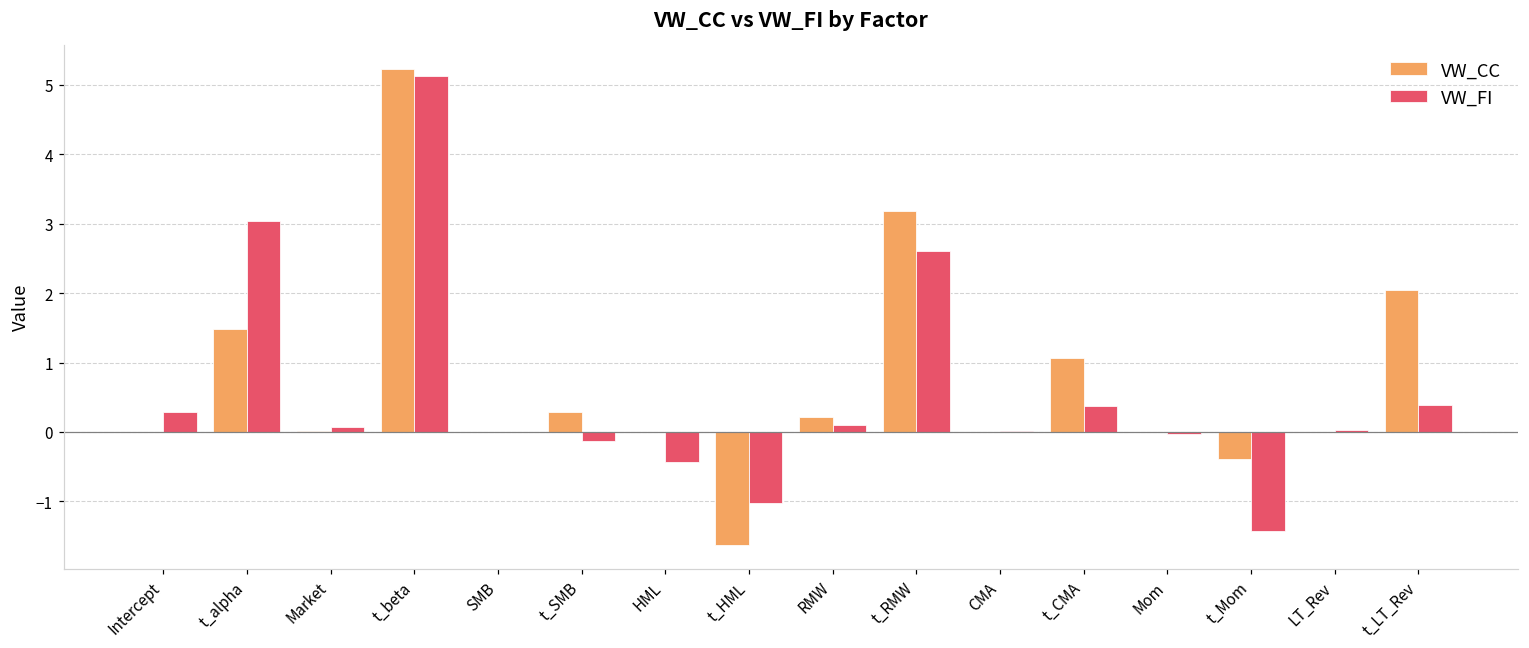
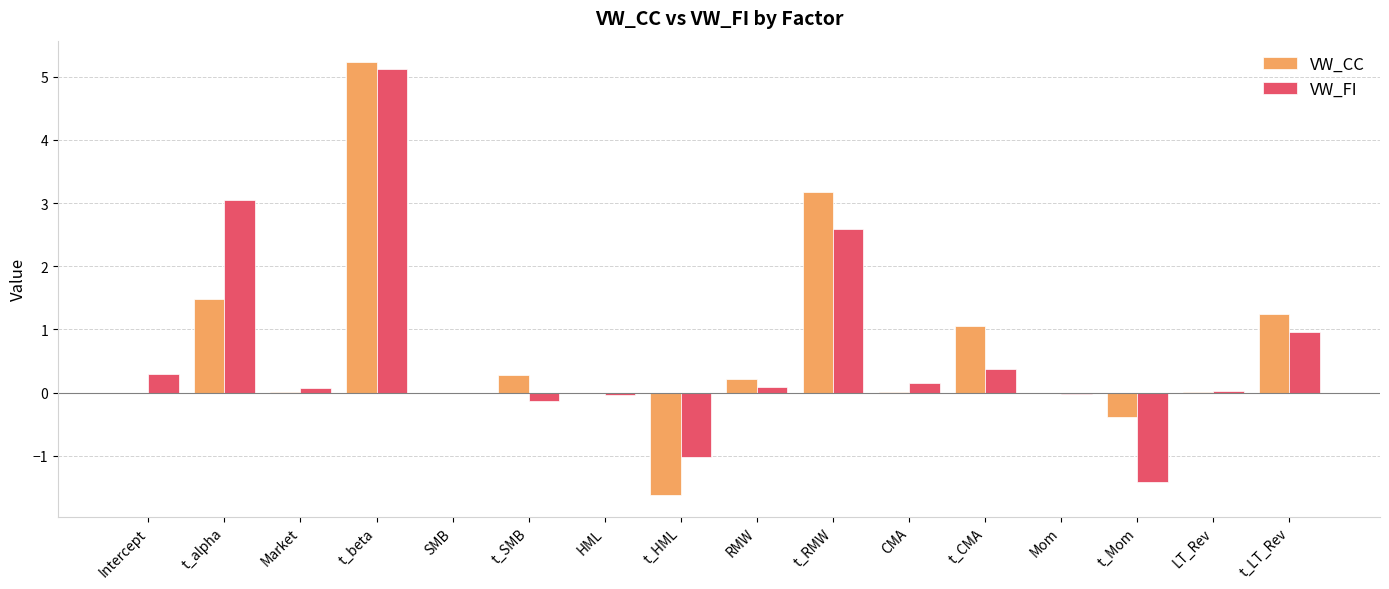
  {
    "VW_CC": {
      "t_alpha": 1.5,
      "t_beta": 5.2,
      "t_SMB": 0.3,
      "t_HML": -1.6,
      "RMW": 0.2,
      "t_RMW": 3.2,
      "t_CMA": 1.1,
      "t_Mom": -0.4,
-     "t_LT_Rev": 2.0
+     "t_LT_Rev": 1.2
    },
    "VW_FI": {
      "Intercept": 0.3,
      "t_alpha": 3.0,
      "Market": 0.1,
      "t_beta": 5.1,
      "t_SMB": -0.1,
-     "HML": -0.4,
+     "HML": 0.0,
      "t_HML": -1.0,
      "RMW": 0.1,
      "t_RMW": 2.6,
-     "CMA": 0.0,
+     "CMA": 0.2,
      "t_CMA": 0.4,
      "t_Mom": -1.4,
-     "t_LT_Rev": 0.4
+     "t_LT_Rev": 1.0
    }
  }
